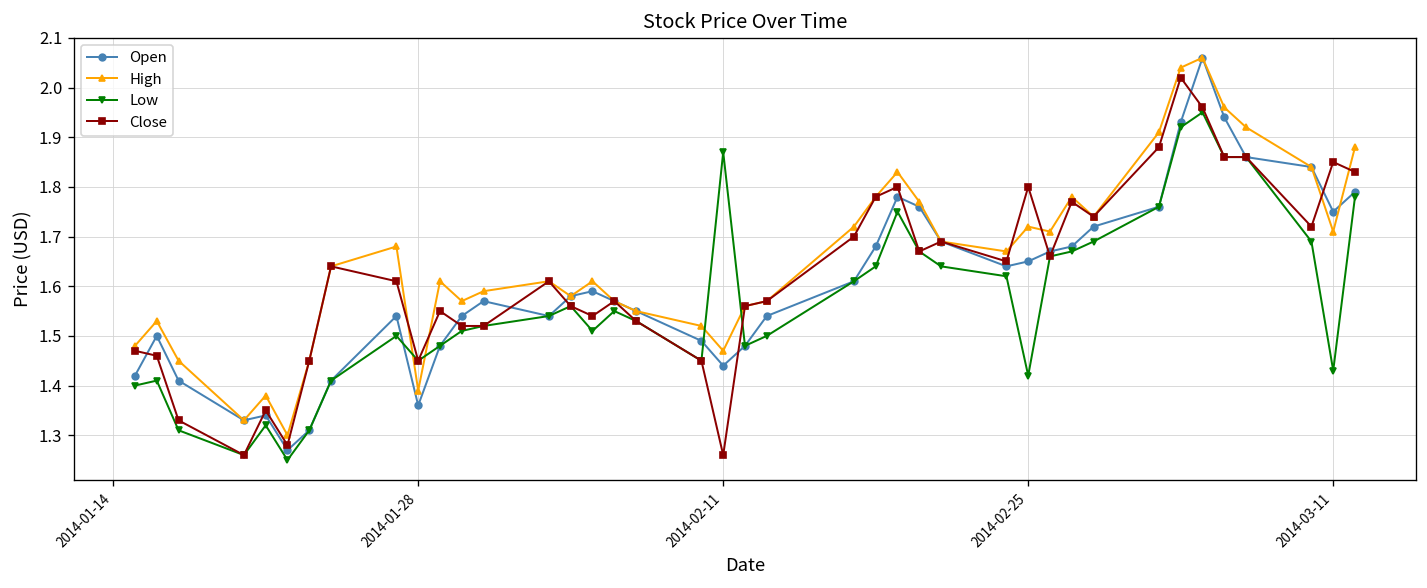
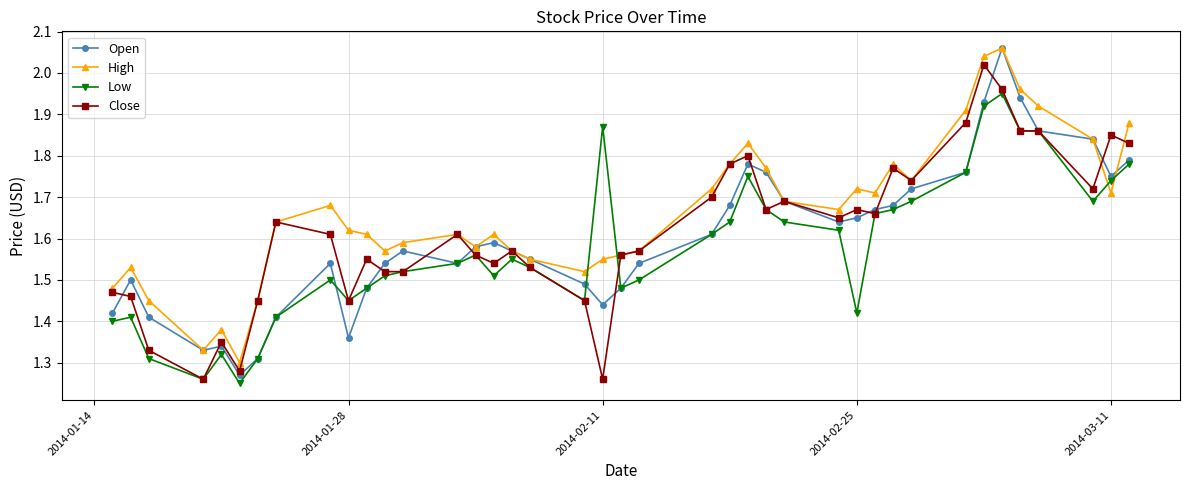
  {
    "Open": {
      "2014-01-28": 1.36,
      "2014-02-11": 1.44,
      "2014-02-25": 1.65,
      "2014-03-11": 1.75
    },
    "High": {
-     "2014-01-28": 1.39,
-     "2014-02-11": 1.47,
+     "2014-01-28": 1.62,
+     "2014-02-11": 1.55,
      "2014-02-25": 1.72,
      "2014-03-11": 1.71
    },
    "Low": {
      "2014-02-11": 1.87,
      "2014-02-25": 1.42,
-     "2014-03-11": 1.43
+     "2014-03-11": 1.74
    },
    "Close": {
      "2014-02-11": 1.26,
-     "2014-02-25": 1.80,
+     "2014-02-25": 1.67,
      "2014-03-11": 1.85
    }
  }
